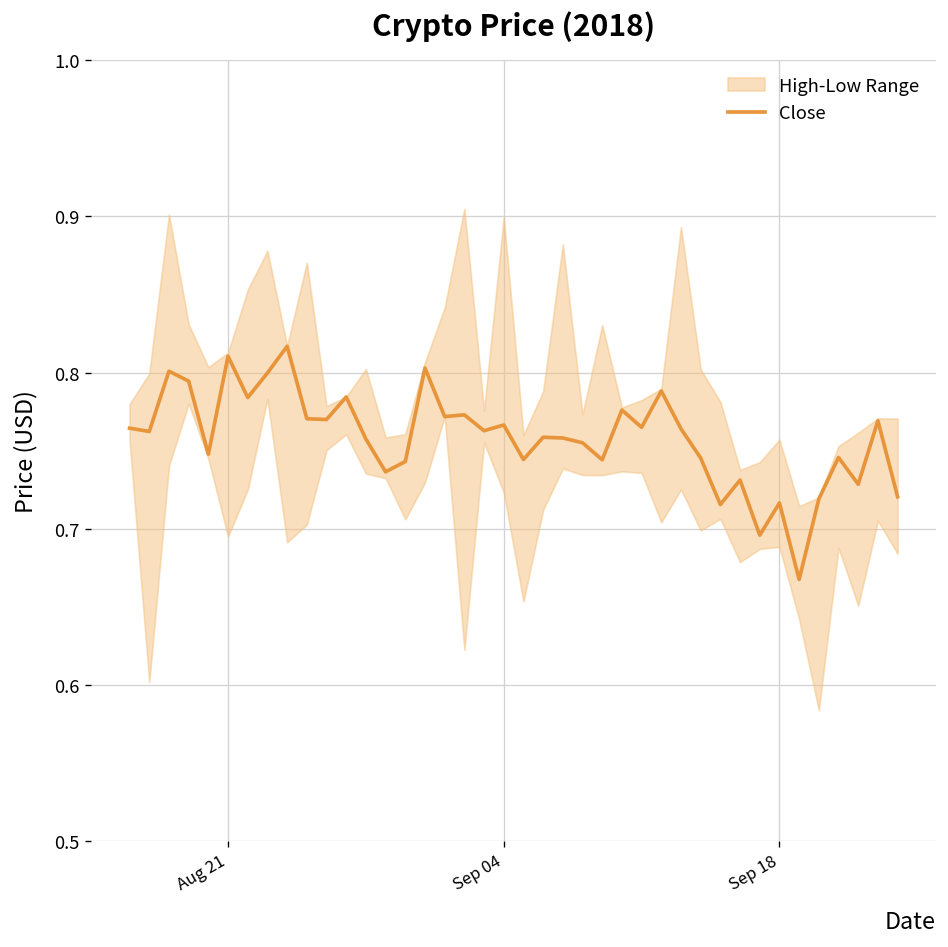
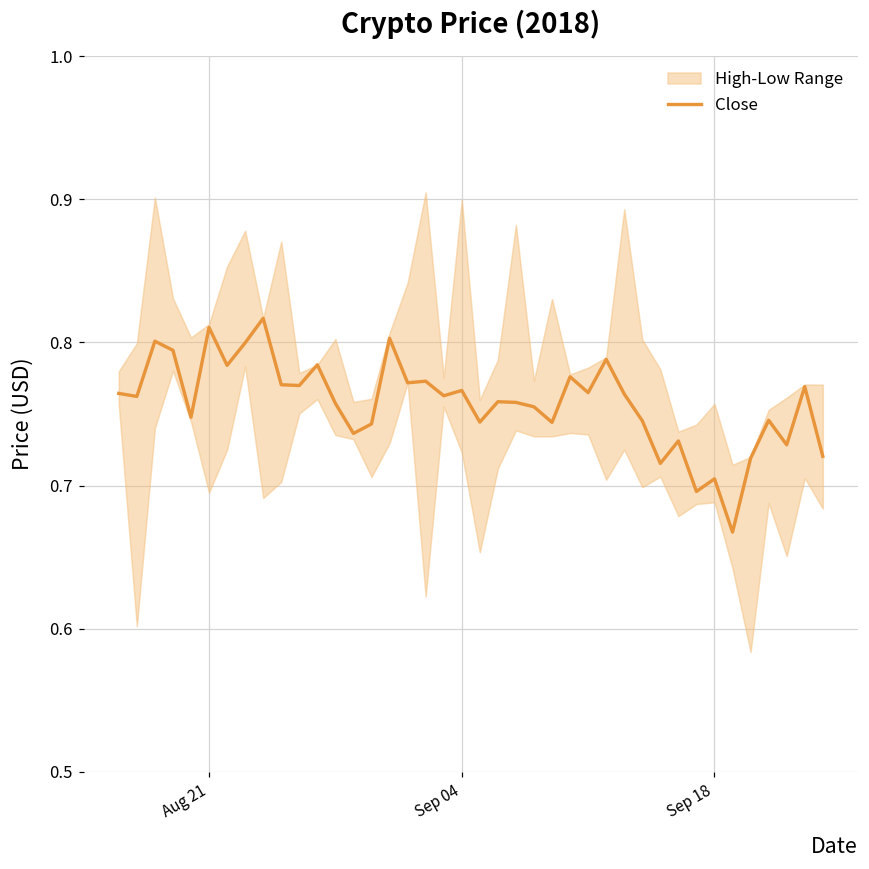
  {
    "Close": {
      "Aug 21": 0.810,
      "Sep 04": 0.766,
-     "Sep 18": 0.716
+     "Sep 18": 0.705
    }
  }
